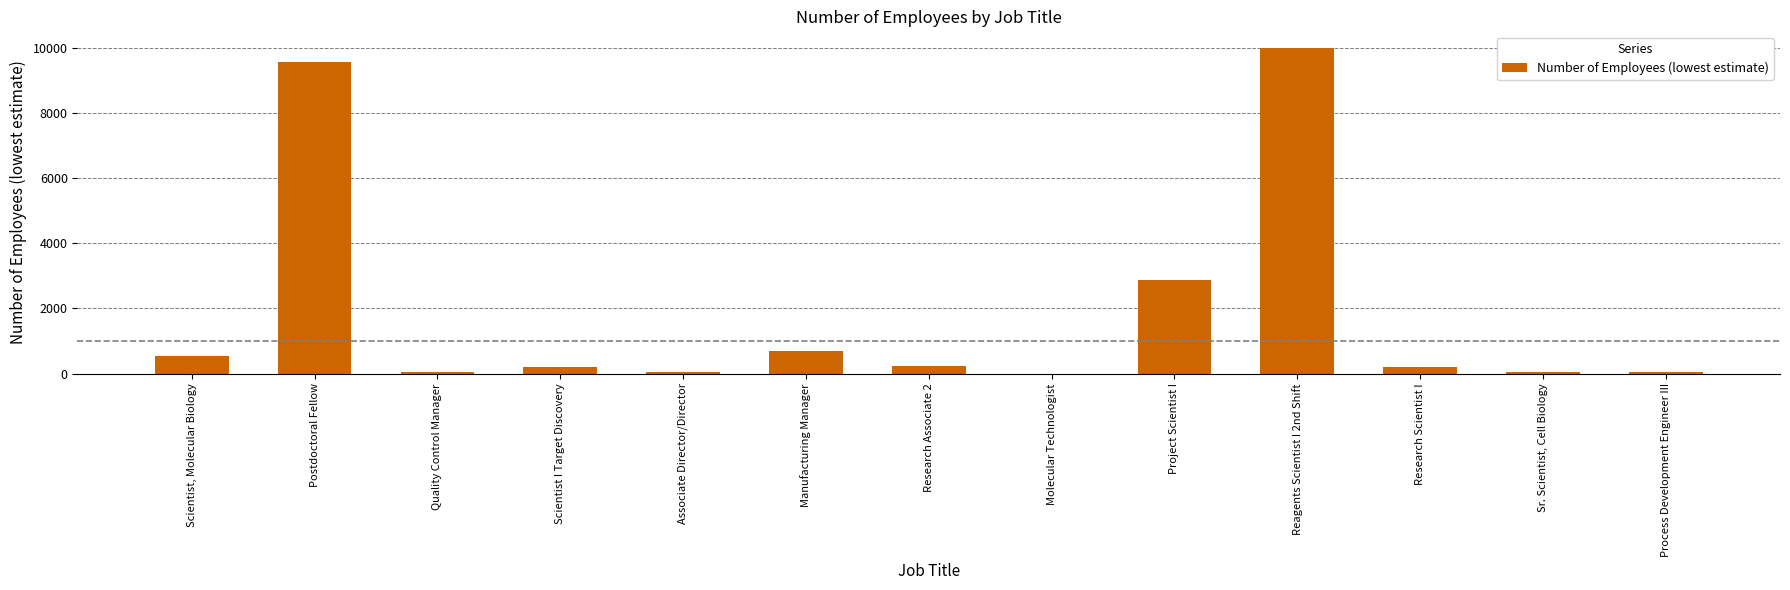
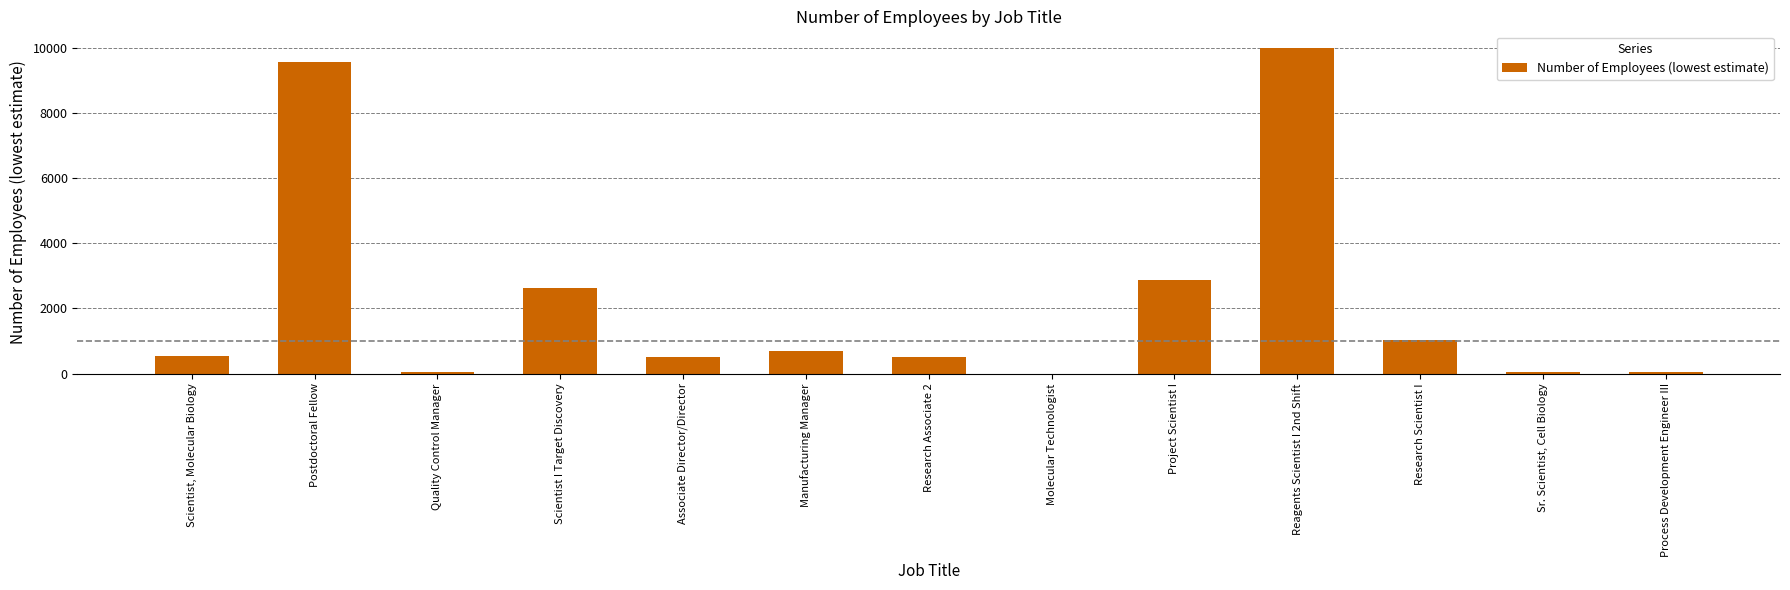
  {
    "Scientist, Molecular Biology": 500,
    "Postdoctoral Fellow": 9500,
-   "Scientist I Target Discovery": 200,
-   "Associate Director/Director": 100,
+   "Scientist I Target Discovery": 2600,
+   "Associate Director/Director": 500,
    "Manufacturing Manager": 700,
-   "Research Associate 2": 200,
+   "Research Associate 2": 500,
    "Project Scientist I": 2900,
    "Reagents Scientist I 2nd Shift": 10000,
-   "Research Scientist I": 200
+   "Research Scientist I": 1000
  }
